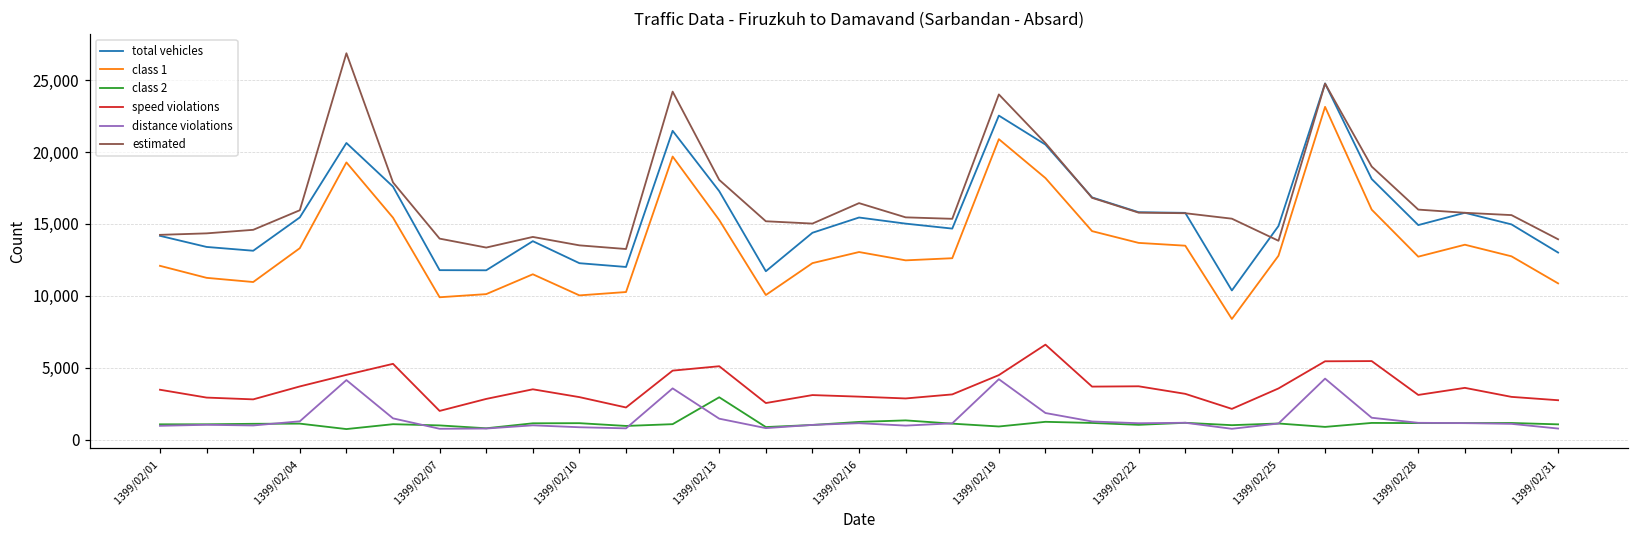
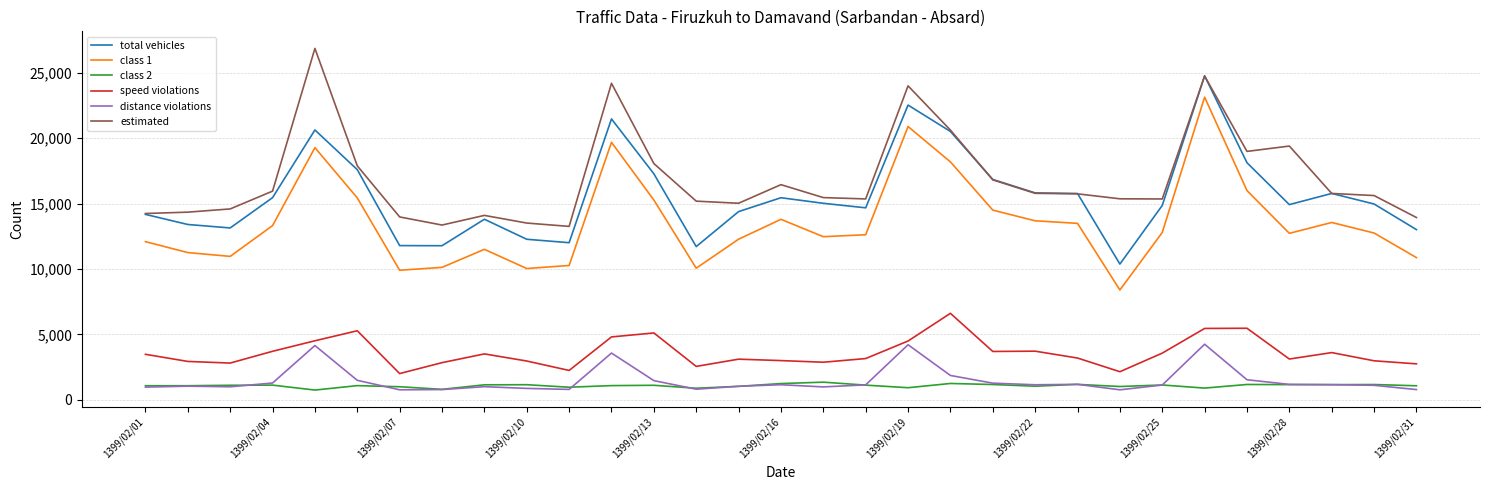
  {
    "total vehicles": {
      "1399/02/04": "15,500",
      "1399/02/07": "11,800",
      "1399/02/10": "12,300",
      "1399/02/13": "17,300",
      "1399/02/16": "15,400",
      "1399/02/19": "22,500",
      "1399/02/25": "14,900",
      "1399/02/28": "14,900",
      "1399/02/31": "13,000"
    },
    "class 1": {
      "1399/02/01": "12,100",
      "1399/02/04": "13,300",
      "1399/02/07": "9,900",
      "1399/02/10": "10,000",
      "1399/02/13": "15,300",
-     "1399/02/16": "13,000",
+     "1399/02/16": "13,800",
      "1399/02/19": "20,900",
      "1399/02/22": "13,700",
      "1399/02/25": "12,800",
      "1399/02/28": "12,700",
      "1399/02/31": "10,900"
    },
    "class 2": {
      "1399/02/07": "1,000",
      "1399/02/10": "1,100",
-     "1399/02/13": "2,900",
+     "1399/02/13": "1,100",
      "1399/02/19": "900",
      "1399/02/31": "1,100"
    },
    "speed violations": {
      "1399/02/01": "3,500",
      "1399/02/04": "3,700",
      "1399/02/07": "2,000",
      "1399/02/10": "3,000",
      "1399/02/13": "5,100",
      "1399/02/16": "3,000",
      "1399/02/19": "4,500",
      "1399/02/22": "3,700",
      "1399/02/25": "3,600",
      "1399/02/28": "3,100",
      "1399/02/31": "2,700"
    },
    "distance violations": {
      "1399/02/07": "800",
      "1399/02/10": "900",
      "1399/02/13": "1,500",
      "1399/02/19": "4,200",
      "1399/02/31": "800"
    },
    "estimated": {
      "1399/02/04": "16,000",
      "1399/02/07": "14,000",
      "1399/02/10": "13,500",
      "1399/02/13": "18,100",
      "1399/02/16": "16,400",
      "1399/02/19": "24,000",
-     "1399/02/25": "13,800",
-     "1399/02/28": "16,000",
+     "1399/02/25": "15,400",
+     "1399/02/28": "19,400",
      "1399/02/31": "13,900"
    }
  }
